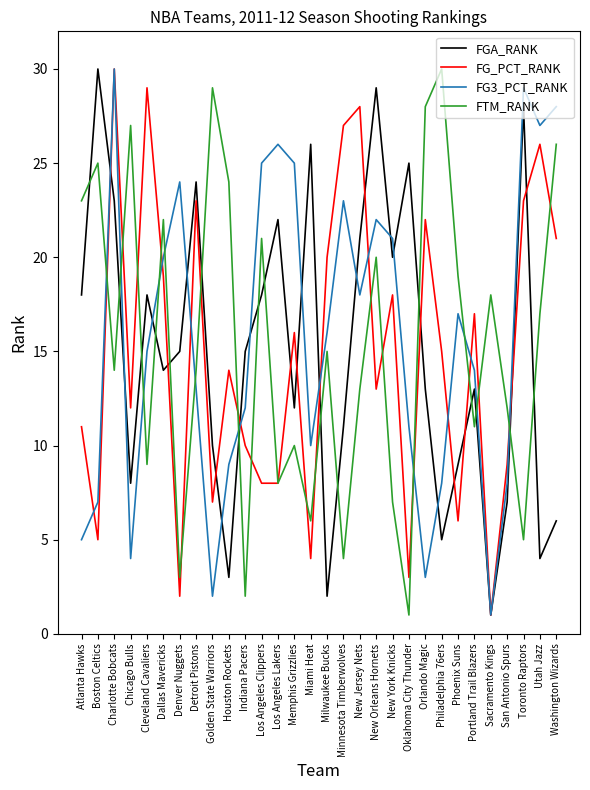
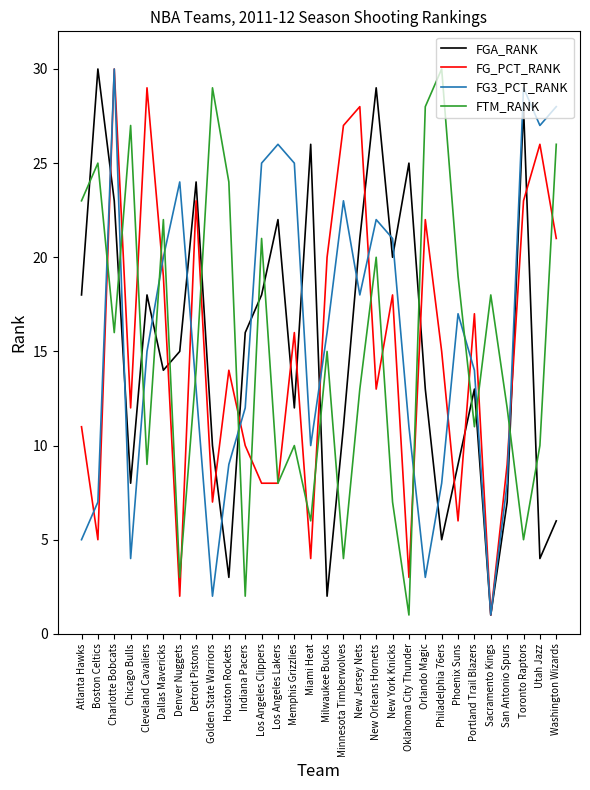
  {
    "FGA_RANK": {
      "Atlanta Hawks": 18,
      "Boston Celtics": 30,
      "Charlotte Bobcats": 23,
      "Chicago Bulls": 8,
      "Cleveland Cavaliers": 18,
      "Dallas Mavericks": 14,
      "Denver Nuggets": 15,
      "Detroit Pistons": 24,
      "Golden State Warriors": 10,
      "Houston Rockets": 3,
-     "Indiana Pacers": 15,
+     "Indiana Pacers": 16,
      "Los Angeles Clippers": 18,
      "Los Angeles Lakers": 22,
      "Memphis Grizzlies": 12,
      "Miami Heat": 26,
      "Milwaukee Bucks": 2,
      "Minnesota Timberwolves": 11,
      "New Jersey Nets": 21,
      "New Orleans Hornets": 29,
      "New York Knicks": 20,
      "Oklahoma City Thunder": 25,
      "Orlando Magic": 13,
      "Philadelphia 76ers": 5,
      "Phoenix Suns": 9,
      "Portland Trail Blazers": 13,
      "San Antonio Spurs": 7,
      "Utah Jazz": 4,
      "Washington Wizards": 6
    },
    "FG_PCT_RANK": {
      "Atlanta Hawks": 11,
      "Boston Celtics": 5,
      "Chicago Bulls": 12,
      "Cleveland Cavaliers": 29,
      "Dallas Mavericks": 19,
      "Denver Nuggets": 2,
      "Detroit Pistons": 23,
      "Golden State Warriors": 7,
      "Houston Rockets": 14,
      "Indiana Pacers": 10,
      "Los Angeles Clippers": 8,
      "Memphis Grizzlies": 16,
      "Miami Heat": 4,
      "Milwaukee Bucks": 20,
      "Minnesota Timberwolves": 27,
      "New Jersey Nets": 28,
      "New Orleans Hornets": 13,
      "New York Knicks": 18,
      "Oklahoma City Thunder": 3,
      "Orlando Magic": 22,
      "Philadelphia 76ers": 15,
      "Phoenix Suns": 6,
      "Portland Trail Blazers": 17,
      "San Antonio Spurs": 9,
      "Toronto Raptors": 23,
      "Utah Jazz": 26,
      "Washington Wizards": 21
    },
    "FG3_PCT_RANK": {
      "Atlanta Hawks": 5,
      "Boston Celtics": 7,
      "Chicago Bulls": 4,
      "Cleveland Cavaliers": 15,
      "Dallas Mavericks": 20,
      "Denver Nuggets": 24,
      "Detroit Pistons": 13,
      "Golden State Warriors": 2,
      "Houston Rockets": 9,
      "Indiana Pacers": 12,
      "Los Angeles Clippers": 25,
      "Los Angeles Lakers": 26,
      "Memphis Grizzlies": 25,
      "Miami Heat": 10,
      "Milwaukee Bucks": 16,
      "Minnesota Timberwolves": 23,
      "New Jersey Nets": 18,
      "New Orleans Hornets": 22,
      "New York Knicks": 21,
      "Oklahoma City Thunder": 11,
      "Orlando Magic": 3,
      "Philadelphia 76ers": 8,
      "Phoenix Suns": 17,
      "Portland Trail Blazers": 14,
      "San Antonio Spurs": 8,
      "Utah Jazz": 27
    },
    "FTM_RANK": {
      "Atlanta Hawks": 23,
      "Boston Celtics": 25,
-     "Charlotte Bobcats": 14,
+     "Charlotte Bobcats": 16,
      "Chicago Bulls": 27,
      "Cleveland Cavaliers": 9,
      "Dallas Mavericks": 22,
      "Denver Nuggets": 3,
      "Detroit Pistons": 14,
      "Golden State Warriors": 29,
      "Houston Rockets": 24,
      "Indiana Pacers": 2,
      "Los Angeles Clippers": 21,
      "Memphis Grizzlies": 10,
      "Miami Heat": 6,
      "Milwaukee Bucks": 15,
      "Minnesota Timberwolves": 4,
      "New Jersey Nets": 13,
      "New Orleans Hornets": 20,
      "New York Knicks": 7,
      "Oklahoma City Thunder": 1,
      "Orlando Magic": 28,
      "Phoenix Suns": 19,
      "Portland Trail Blazers": 11,
      "Sacramento Kings": 18,
      "San Antonio Spurs": 12,
      "Toronto Raptors": 5,
-     "Utah Jazz": 17,
+     "Utah Jazz": 10,
      "Washington Wizards": 26
    }
  }
